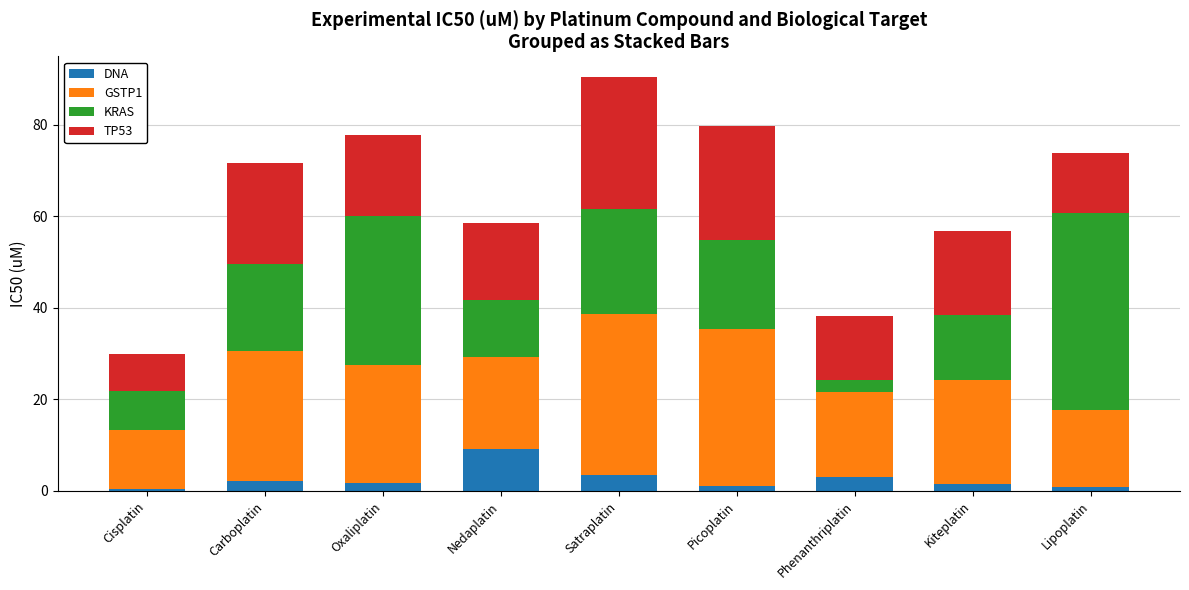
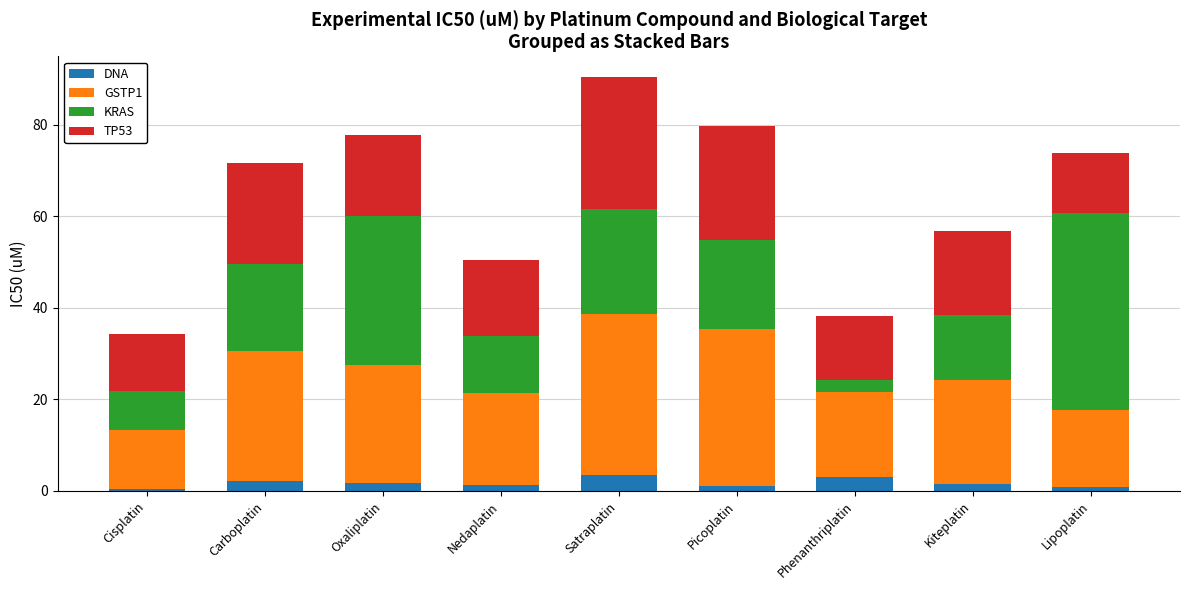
  {
    "DNA": {
      "Carboplatin": 2,
      "Oxaliplatin": 2,
-     "Nedaplatin": 9,
+     "Nedaplatin": 1,
      "Satraplatin": 4,
      "Picoplatin": 1,
      "Phenanthriplatin": 3,
      "Kiteplatin": 2,
      "Lipoplatin": 1
    },
    "GSTP1": {
      "Cisplatin": 13,
      "Carboplatin": 29,
      "Oxaliplatin": 26,
      "Nedaplatin": 20,
      "Satraplatin": 35,
      "Picoplatin": 34,
      "Phenanthriplatin": 19,
      "Kiteplatin": 23,
      "Lipoplatin": 17
    },
    "KRAS": {
      "Cisplatin": 9,
      "Carboplatin": 19,
      "Oxaliplatin": 33,
      "Nedaplatin": 13,
      "Satraplatin": 23,
      "Picoplatin": 20,
      "Phenanthriplatin": 3,
      "Kiteplatin": 14,
      "Lipoplatin": 43
    },
    "TP53": {
-     "Cisplatin": 8,
+     "Cisplatin": 12,
      "Carboplatin": 22,
      "Oxaliplatin": 18,
      "Nedaplatin": 17,
      "Satraplatin": 29,
      "Picoplatin": 25,
      "Phenanthriplatin": 14,
      "Kiteplatin": 18,
      "Lipoplatin": 13
    }
  }
